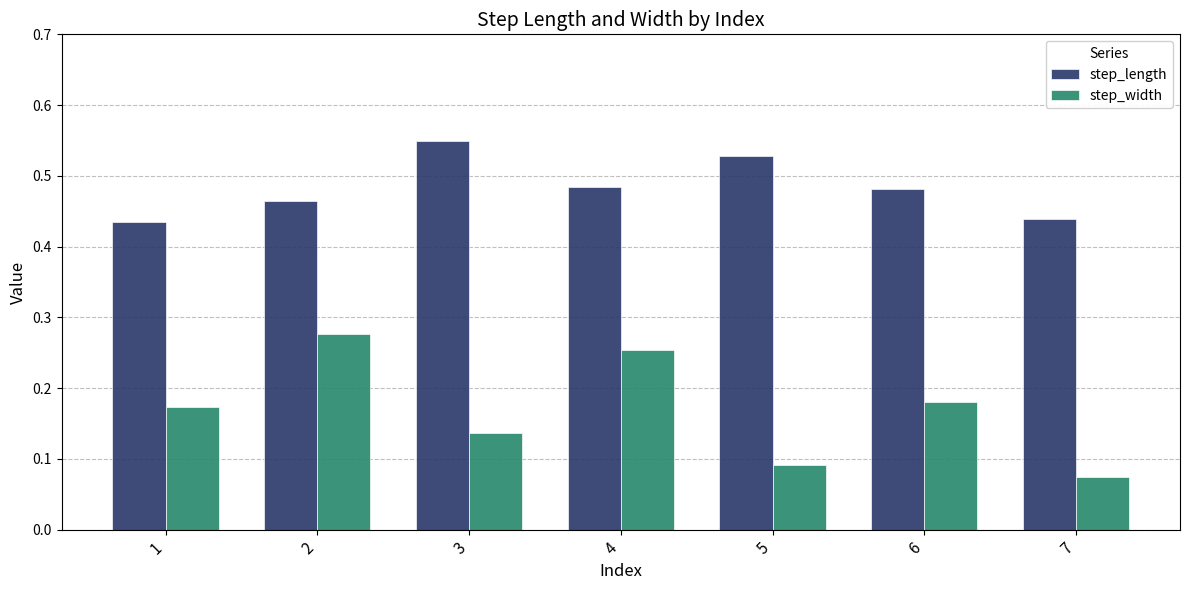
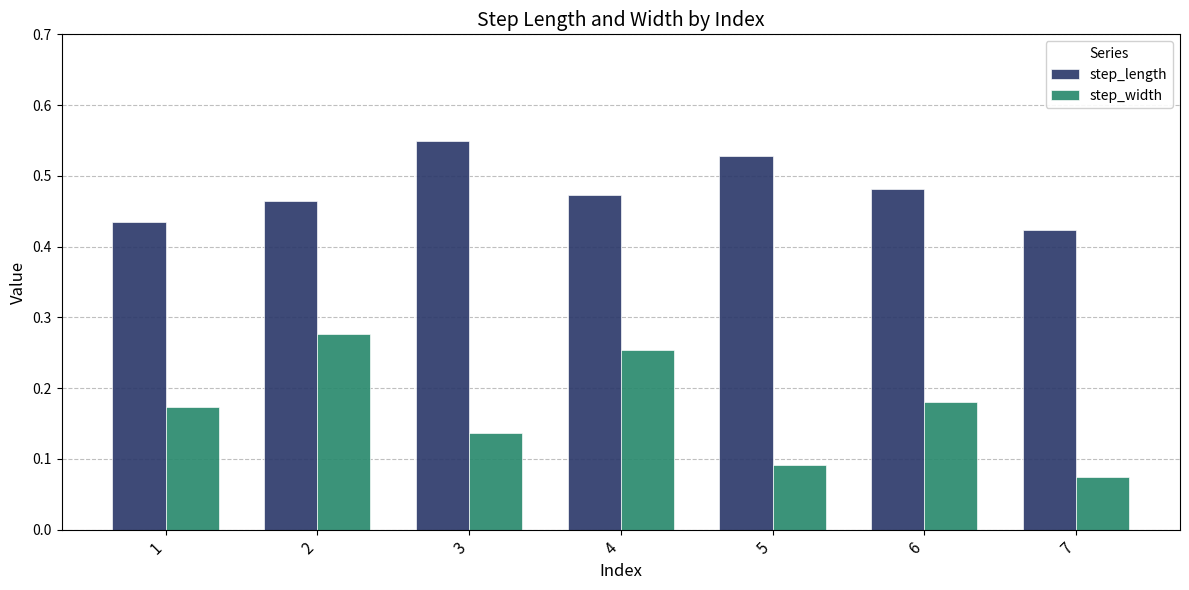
  {
    "step_length": {
      "1": 0.44,
      "2": 0.46,
      "3": 0.55,
-     "4": 0.48,
+     "4": 0.47,
      "5": 0.53,
      "6": 0.48,
-     "7": 0.44
+     "7": 0.42
    },
    "step_width": {
      "1": 0.17,
      "2": 0.28,
      "3": 0.14,
      "4": 0.25,
      "5": 0.09,
      "6": 0.18,
      "7": 0.07
    }
  }
